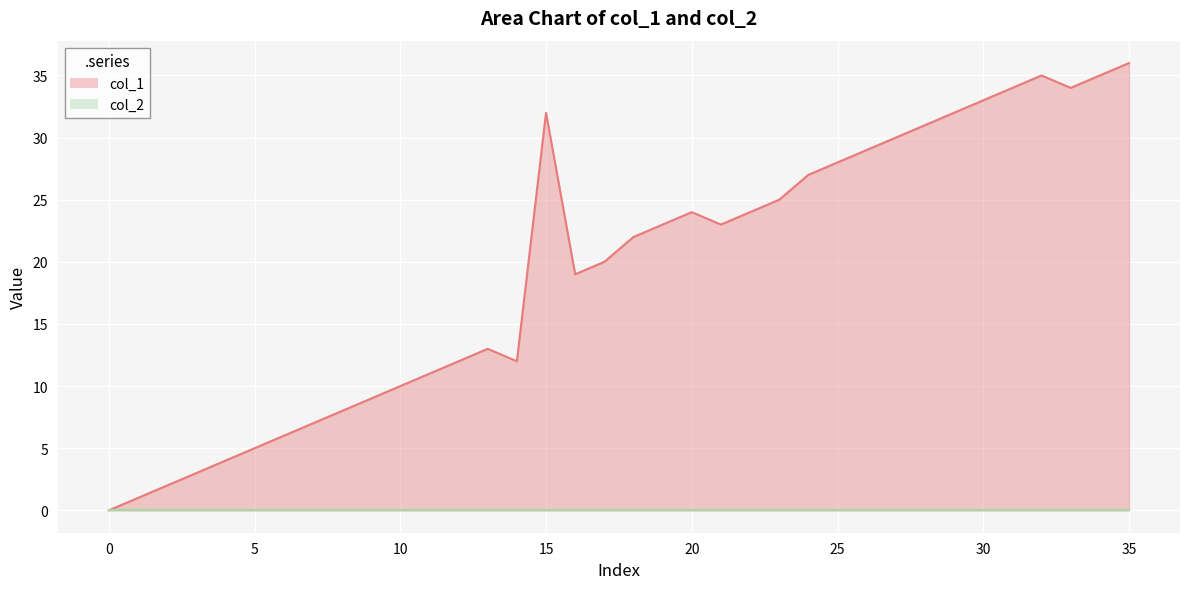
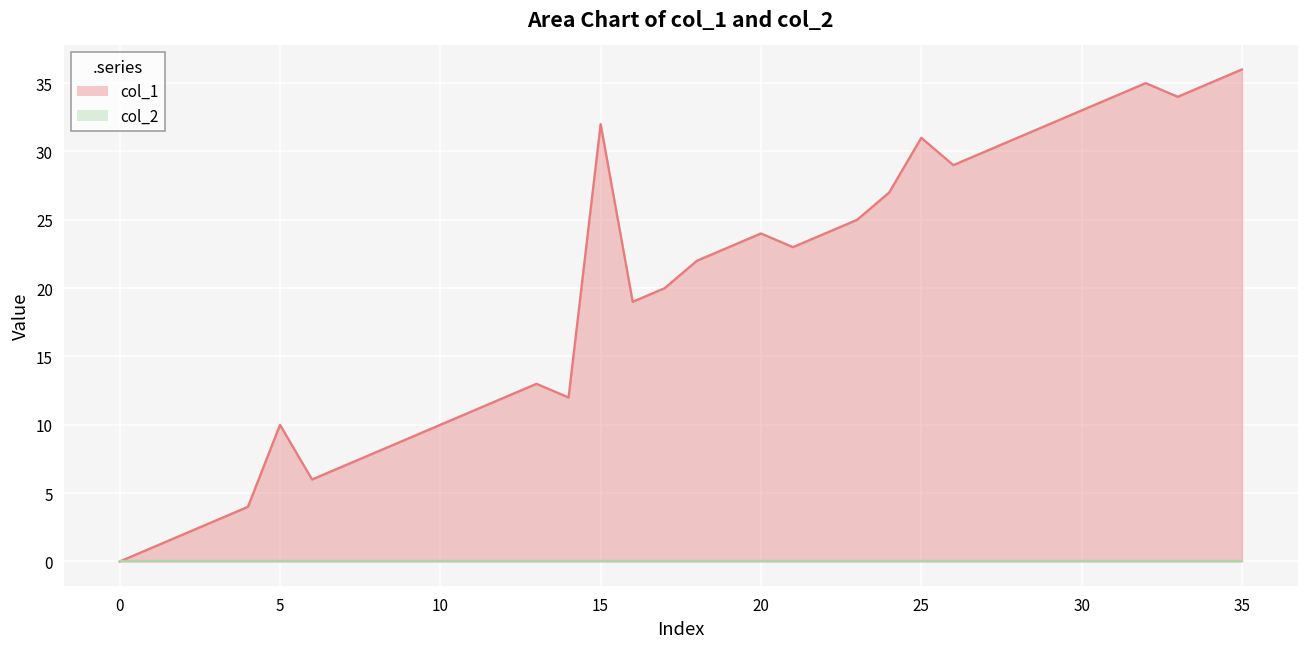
  {
    "col_1": {
-     "5": 5,
+     "5": 10,
      "10": 10,
      "15": 32,
      "20": 24,
-     "25": 28,
+     "25": 31,
      "30": 33,
      "35": 36
    },
    "col_2": {
      "5": 0,
      "10": 0,
      "15": 0,
      "20": 0,
      "25": 0,
      "30": 0,
      "35": 0
    }
  }
